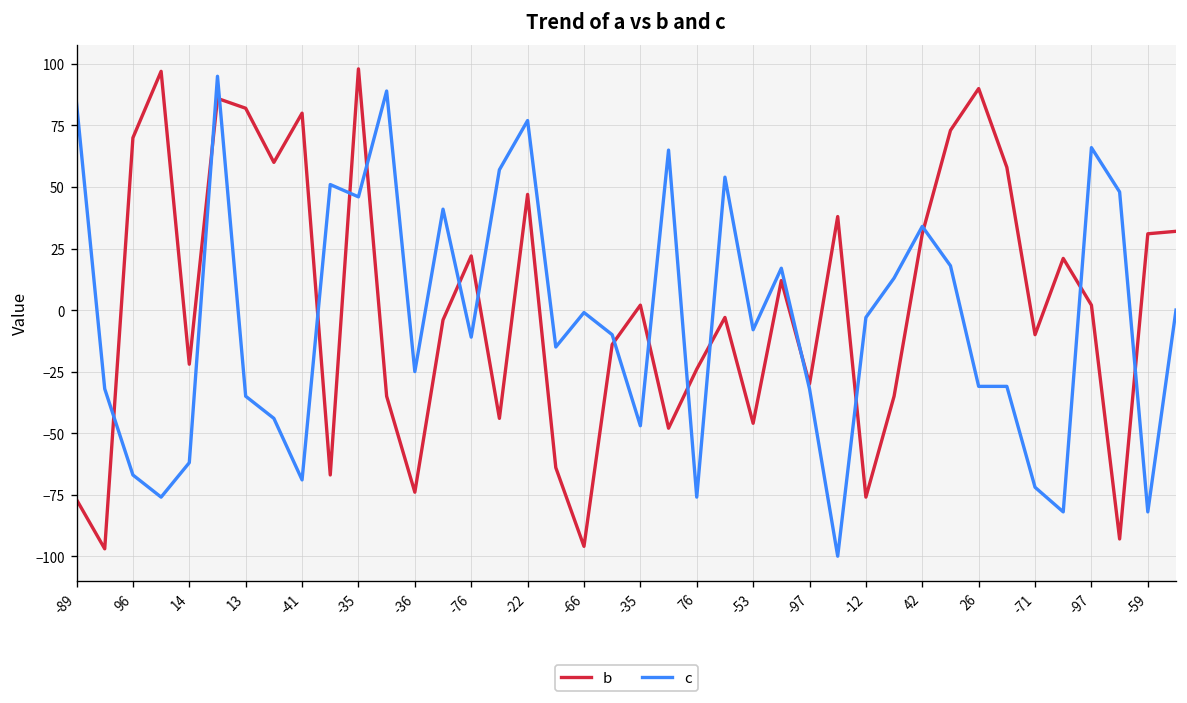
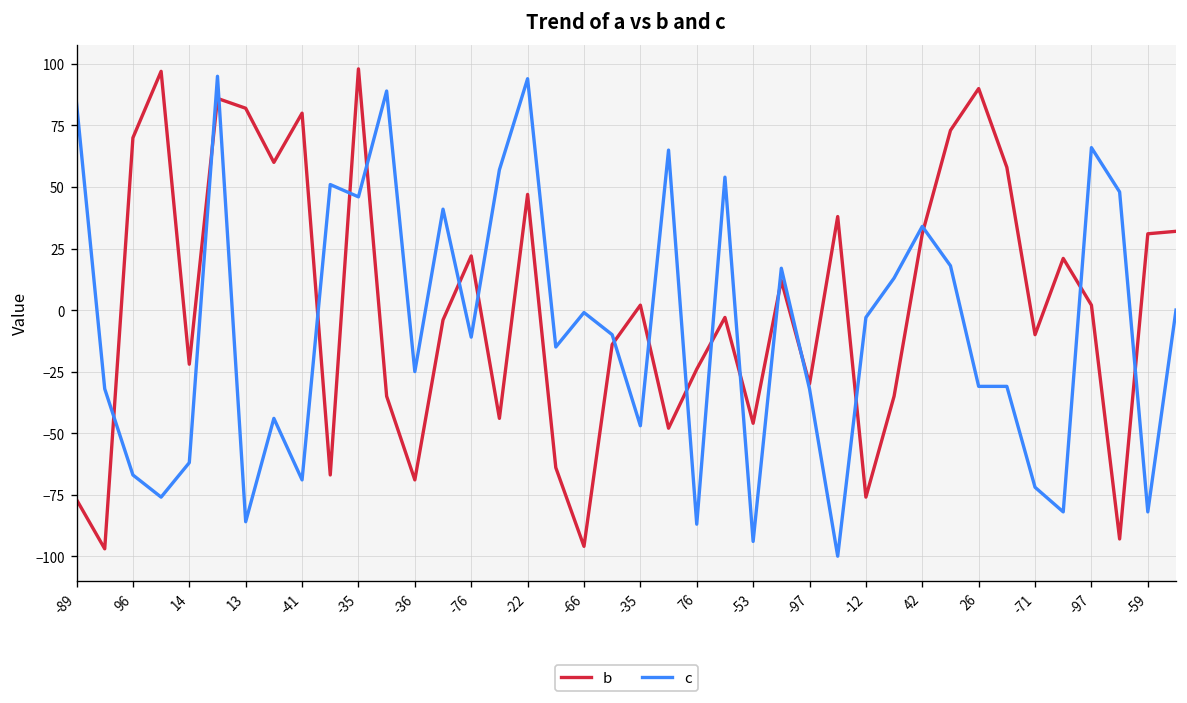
  {
    "b": {
      "-89": -77,
      "96": 70,
      "14": -22,
      "13": 82,
-     "-36": -74,
+     "-36": -69,
      "-76": 22,
      "-22": 47,
      "-66": -96,
      "76": -24,
      "-53": -46,
      "-12": -76,
      "26": 90,
      "-71": -10
    },
    "c": {
      "-89": 84,
      "96": -67,
      "14": -62,
-     "13": -35,
+     "13": -86,
      "-36": -25,
      "-76": -11,
-     "-22": 77,
+     "-22": 94,
      "-66": -1,
-     "76": -76,
-     "-53": -8,
+     "76": -87,
+     "-53": -94,
      "-12": -3,
      "26": -31,
      "-71": -72
    }
  }
